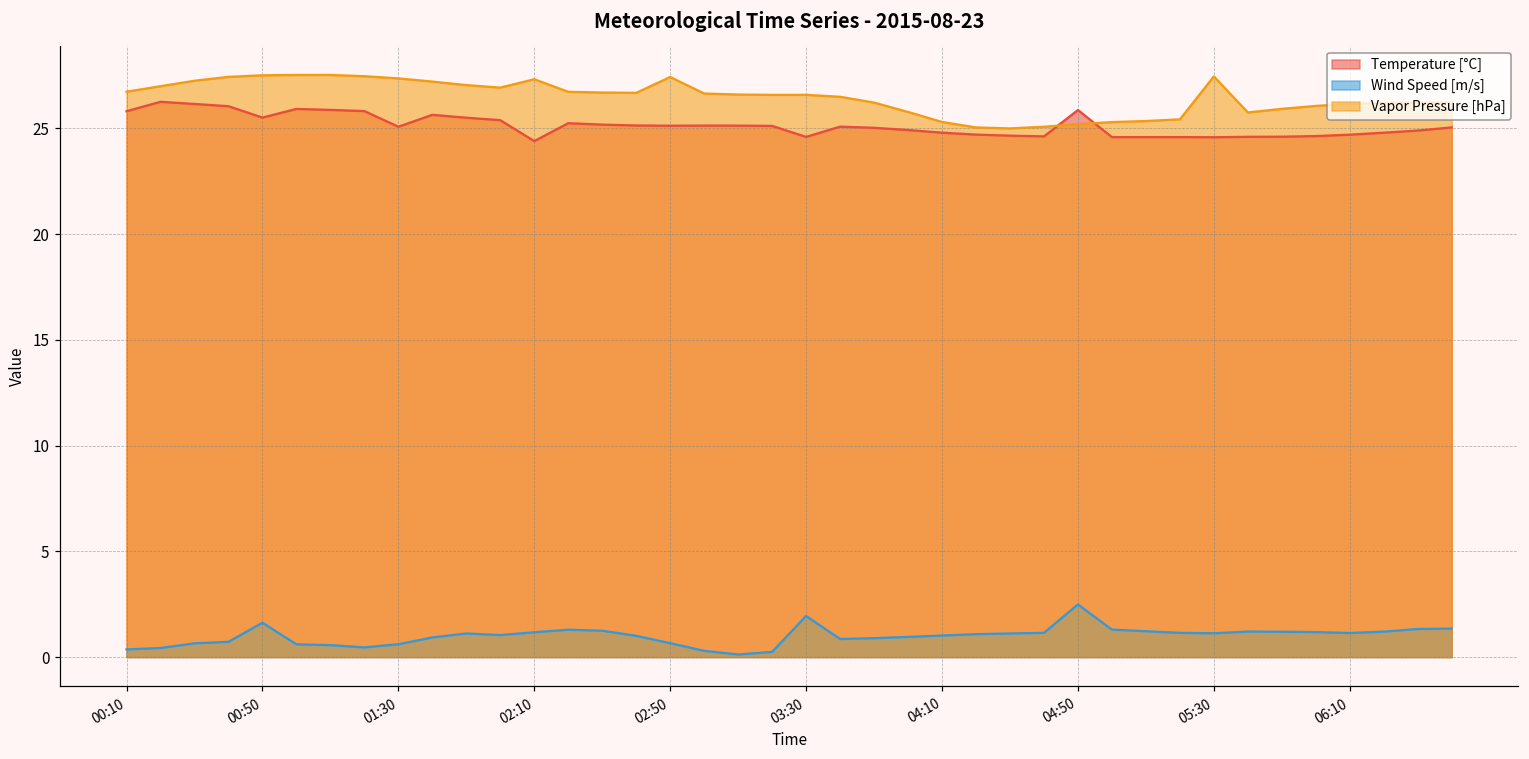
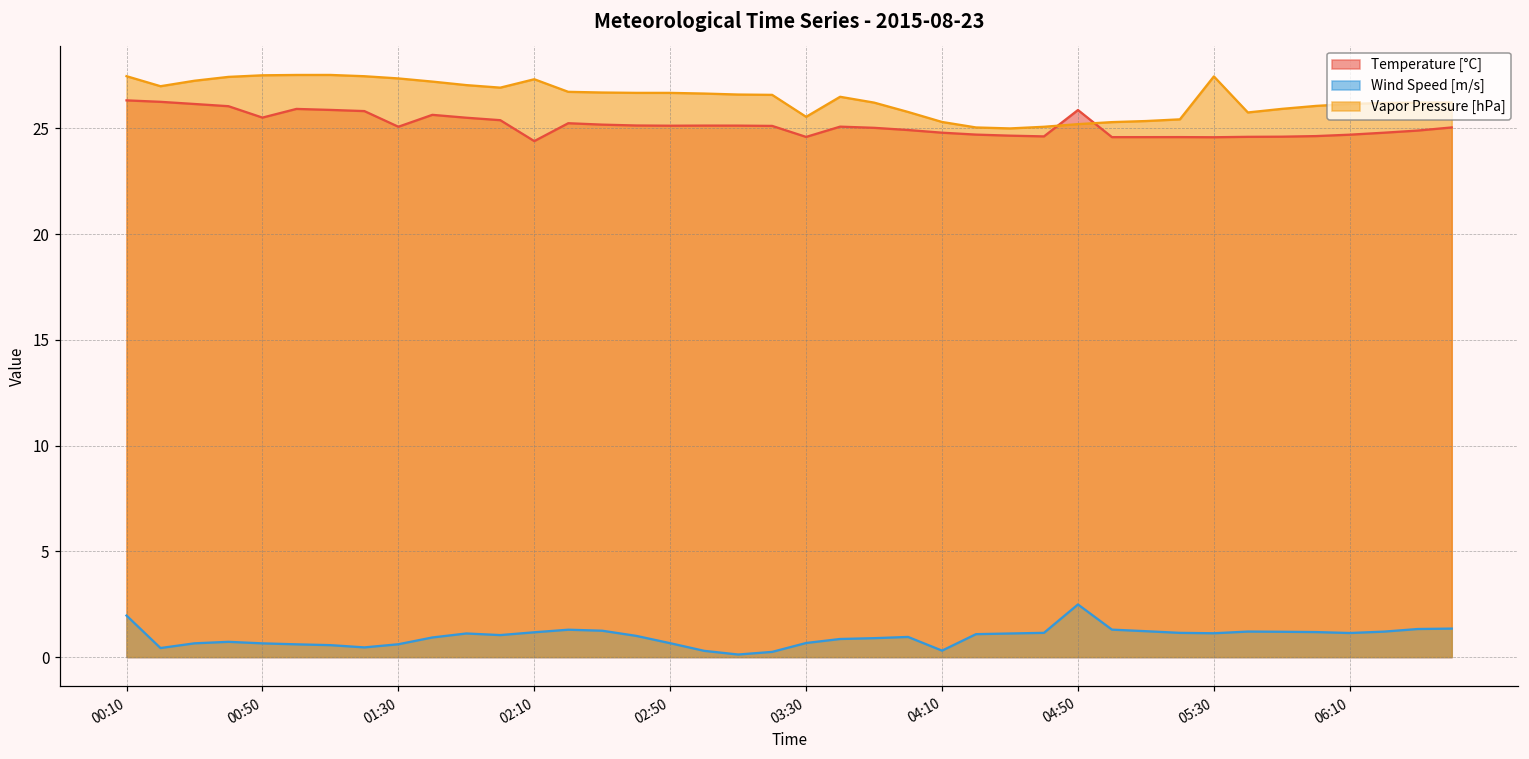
  {
    "Temperature [°C]": {
-     "00:10": 25.8,
+     "00:10": 26.3,
      "00:50": 25.5,
      "01:30": 25.1,
      "02:10": 24.4,
      "02:50": 25.1,
      "03:30": 24.6,
      "04:10": 24.8,
      "04:50": 25.9,
      "05:30": 24.6,
      "06:10": 24.7
    },
    "Wind Speed [m/s]": {
-     "00:10": 0.4,
-     "00:50": 1.6,
+     "00:10": 2.0,
+     "00:50": 0.6,
      "01:30": 0.6,
      "02:10": 1.2,
      "02:50": 0.7,
-     "03:30": 1.9,
-     "04:10": 1.0,
+     "03:30": 0.7,
+     "04:10": 0.3,
      "04:50": 2.5,
      "05:30": 1.1,
      "06:10": 1.1
    },
    "Vapor Pressure [hPa]": {
-     "00:10": 26.7,
+     "00:10": 27.5,
      "00:50": 27.5,
      "01:30": 27.4,
      "02:10": 27.3,
-     "02:50": 27.4,
-     "03:30": 26.6,
+     "02:50": 26.7,
+     "03:30": 25.5,
      "04:10": 25.3,
      "04:50": 25.2,
      "05:30": 27.5
    }
  }
